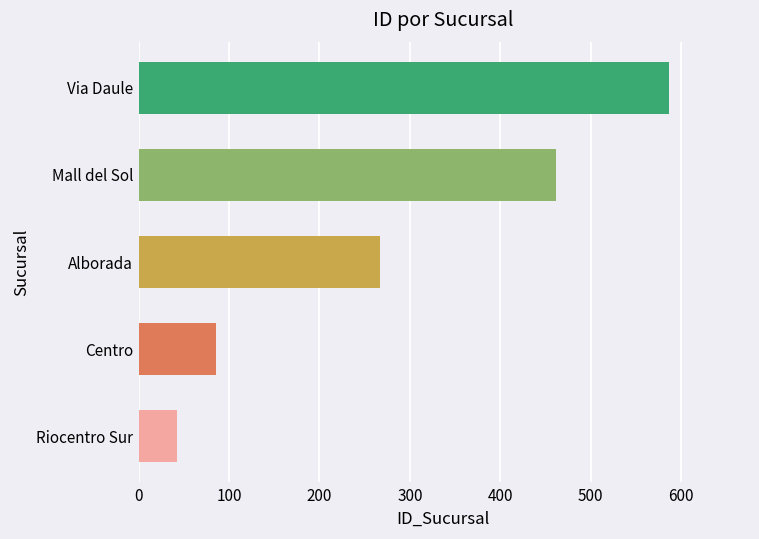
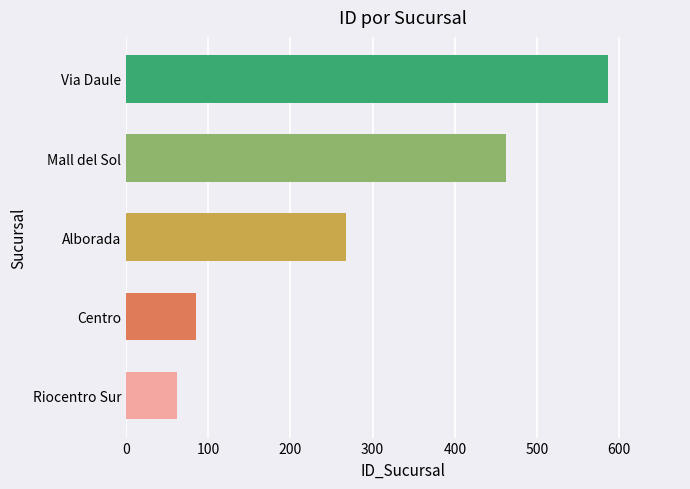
  {
    "Via Daule": 590,
    "Mall del Sol": 460,
    "Alborada": 270,
    "Centro": 90,
-   "Riocentro Sur": 40
+   "Riocentro Sur": 60
  }
